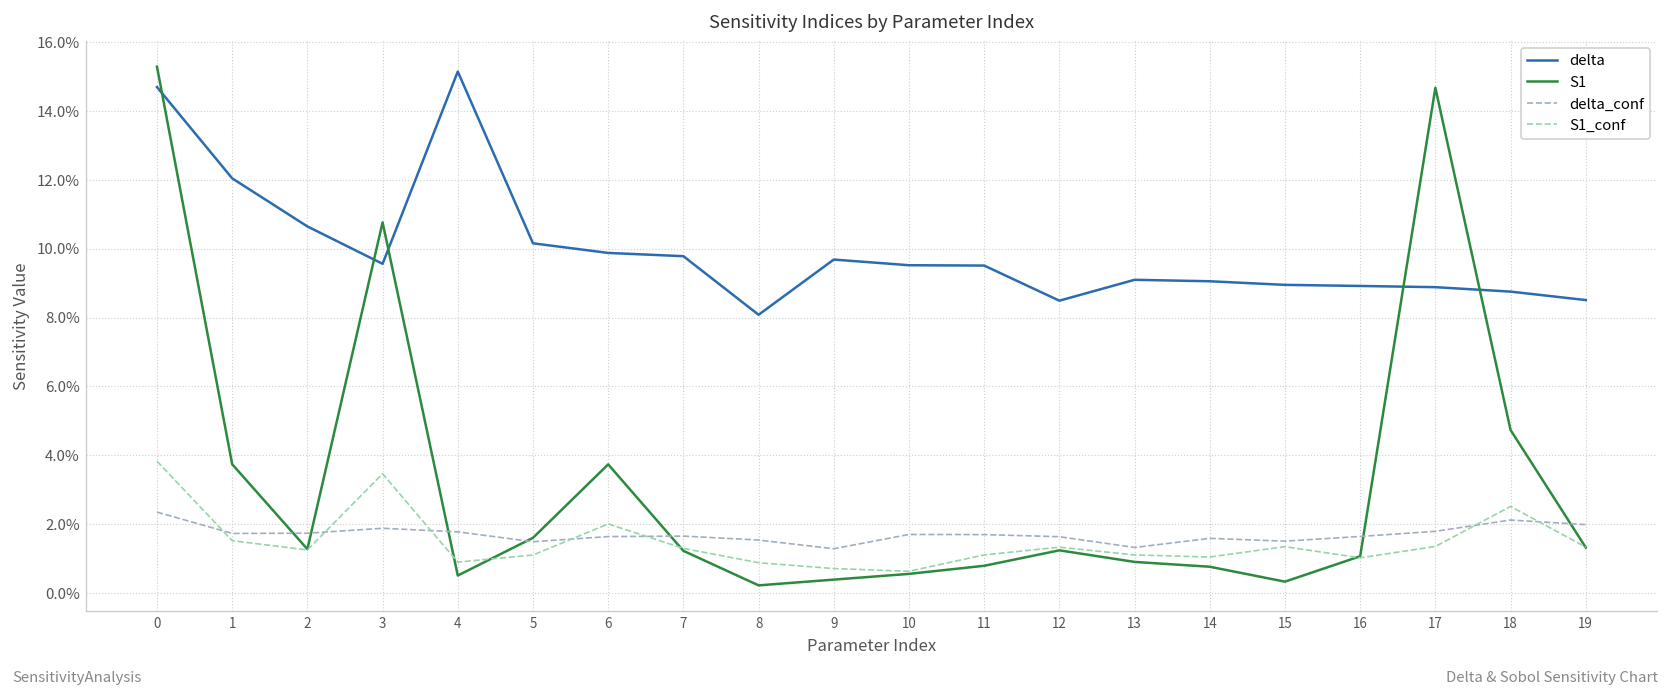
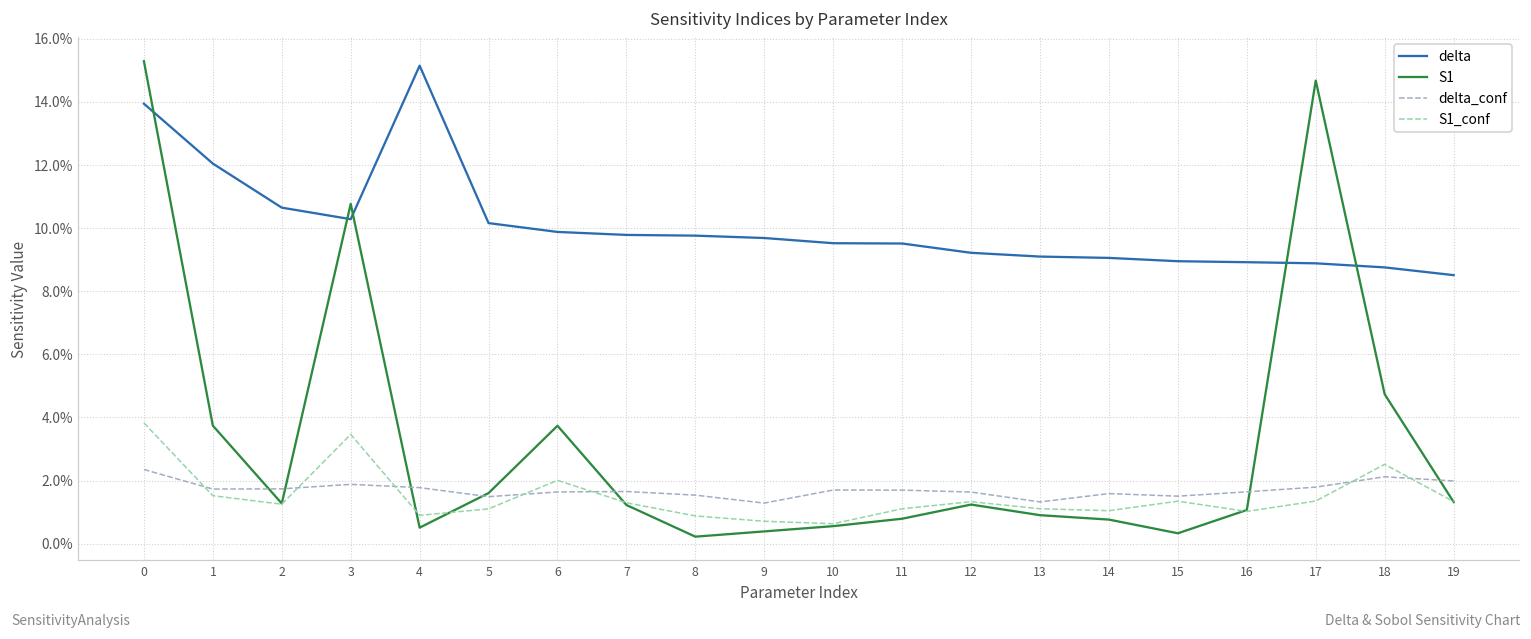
  {
    "delta": {
-     "0": "14.7%",
+     "0": "13.9%",
      "1": "12.0%",
      "2": "10.6%",
-     "3": "9.6%",
+     "3": "10.3%",
      "4": "15.1%",
      "5": "10.2%",
      "6": "9.9%",
      "7": "9.8%",
-     "8": "8.1%",
+     "8": "9.8%",
      "9": "9.7%",
      "10": "9.5%",
      "11": "9.5%",
-     "12": "8.5%",
+     "12": "9.2%",
      "13": "9.1%",
      "14": "9.1%",
      "15": "9.0%",
      "16": "8.9%",
      "17": "8.9%",
      "18": "8.8%",
      "19": "8.5%"
    },
    "S1": {
      "0": "15.3%",
      "1": "3.7%",
      "3": "10.8%",
      "4": "0.5%",
      "5": "1.6%",
      "6": "3.7%",
      "8": "0.2%",
      "9": "0.4%",
      "11": "0.8%",
      "12": "1.2%",
      "13": "0.9%",
      "14": "0.8%",
      "15": "0.3%",
      "17": "14.7%",
      "18": "4.7%"
    }
  }
